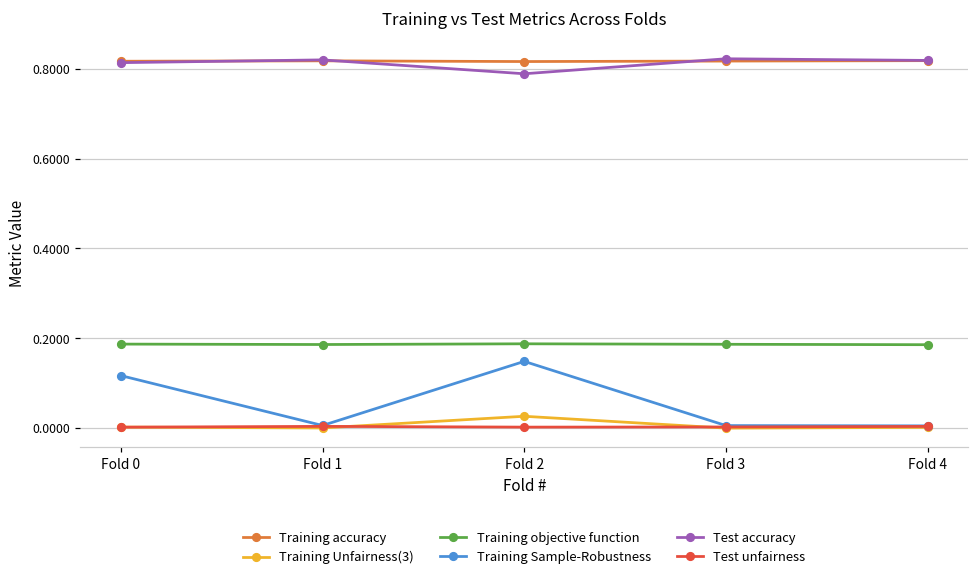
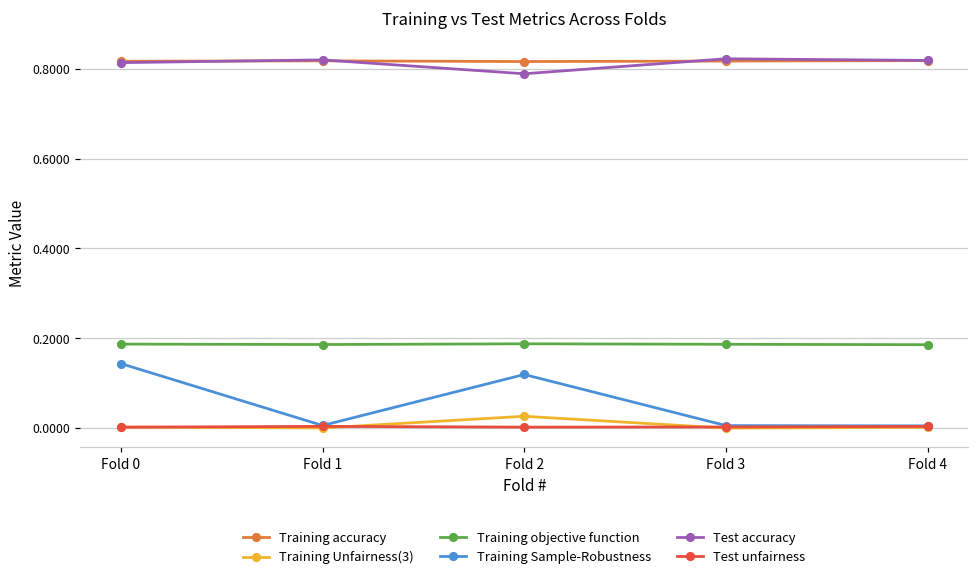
  {
    "Training Unfairness(3)": {
      "Fold 2": 0.03
    },
    "Training objective function": {
      "Fold 0": 0.19,
      "Fold 1": 0.19,
      "Fold 2": 0.19,
      "Fold 3": 0.19,
      "Fold 4": 0.19
    },
    "Training Sample-Robustness": {
-     "Fold 0": 0.12,
-     "Fold 2": 0.15
+     "Fold 0": 0.14,
+     "Fold 2": 0.12
    },
    "Test accuracy": {
      "Fold 2": 0.79
    }
  }
